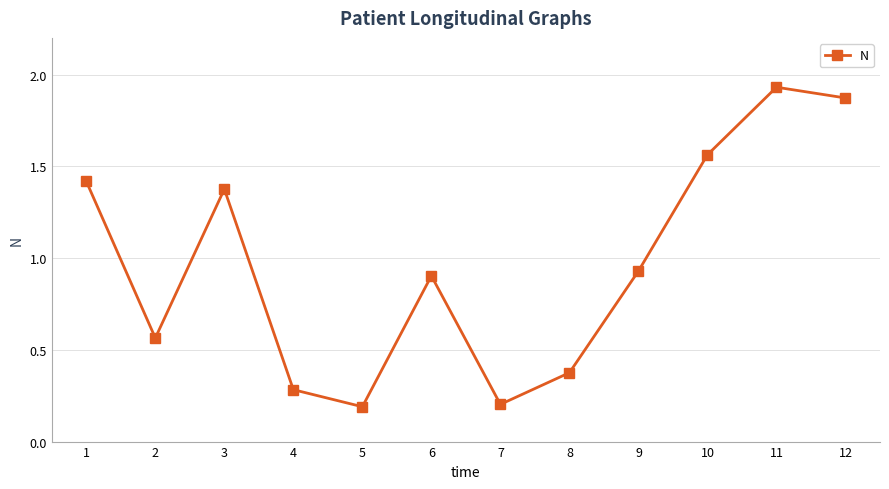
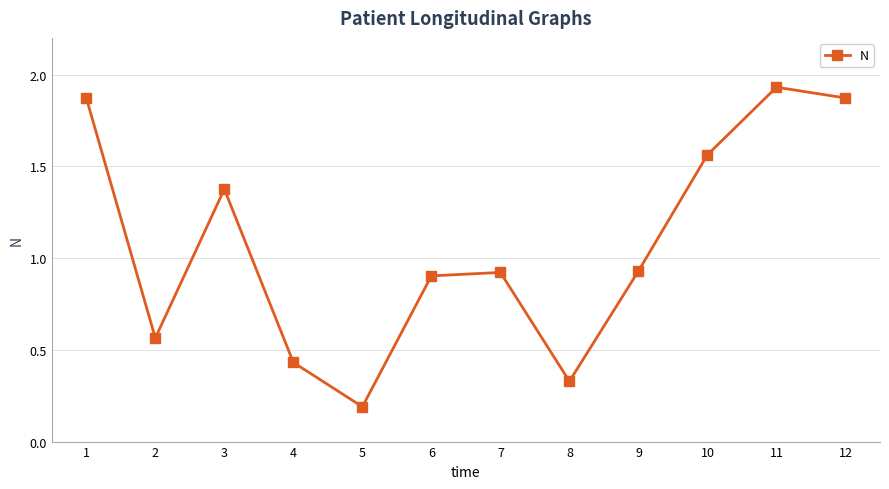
  {
-   "1": 1.42,
+   "1": 1.87,
    "2": 0.56,
    "3": 1.38,
-   "4": 0.28,
+   "4": 0.43,
    "5": 0.19,
    "6": 0.90,
-   "7": 0.20,
-   "8": 0.38,
+   "7": 0.92,
+   "8": 0.33,
    "9": 0.93,
    "10": 1.56,
    "11": 1.93,
    "12": 1.87
  }
